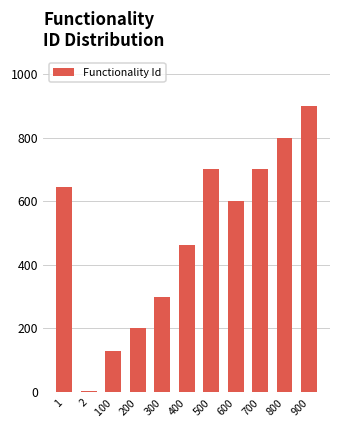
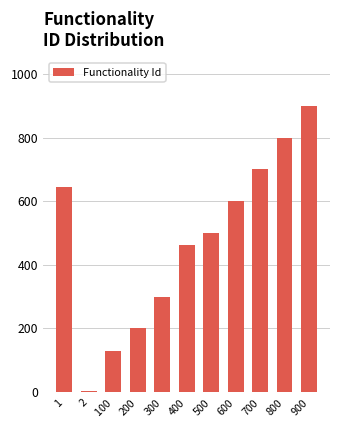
  {
    "1": 640,
    "100": 130,
    "200": 200,
    "300": 300,
    "400": 460,
-   "500": 700,
+   "500": 500,
    "600": 600,
    "700": 700,
    "800": 800,
    "900": 900
  }
